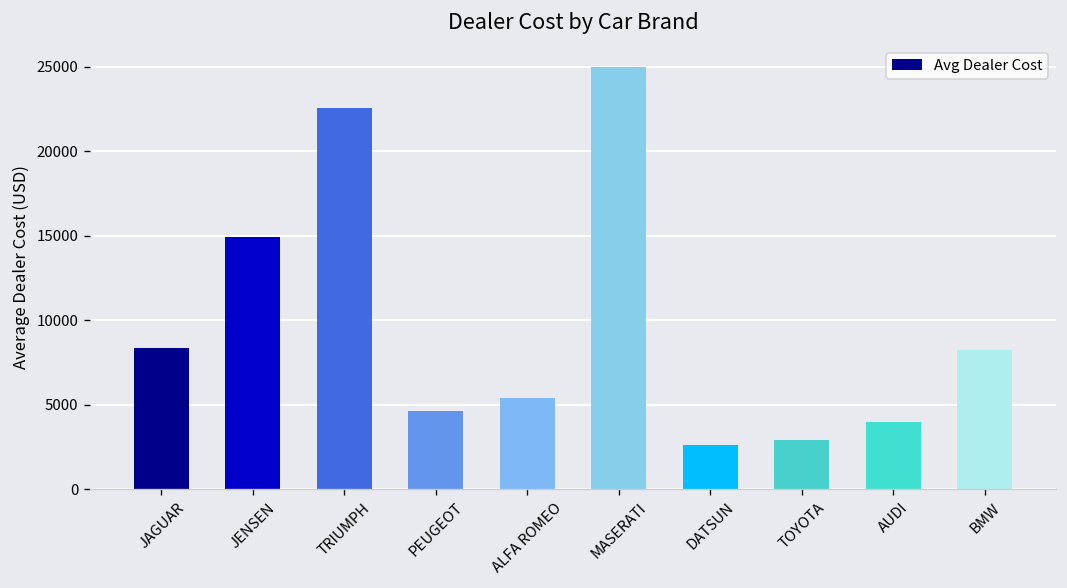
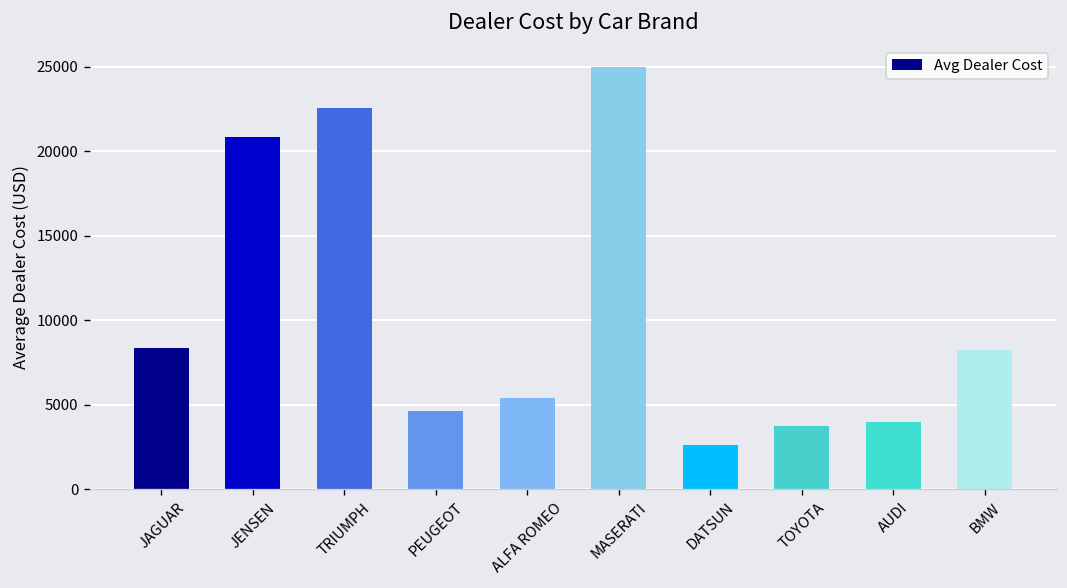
  {
    "JAGUAR": 8400,
-   "JENSEN": 14900,
+   "JENSEN": 20800,
    "TRIUMPH": 22600,
    "PEUGEOT": 4600,
    "ALFA ROMEO": 5400,
    "MASERATI": 25000,
    "DATSUN": 2600,
-   "TOYOTA": 2900,
+   "TOYOTA": 3700,
    "AUDI": 4000,
    "BMW": 8300
  }
